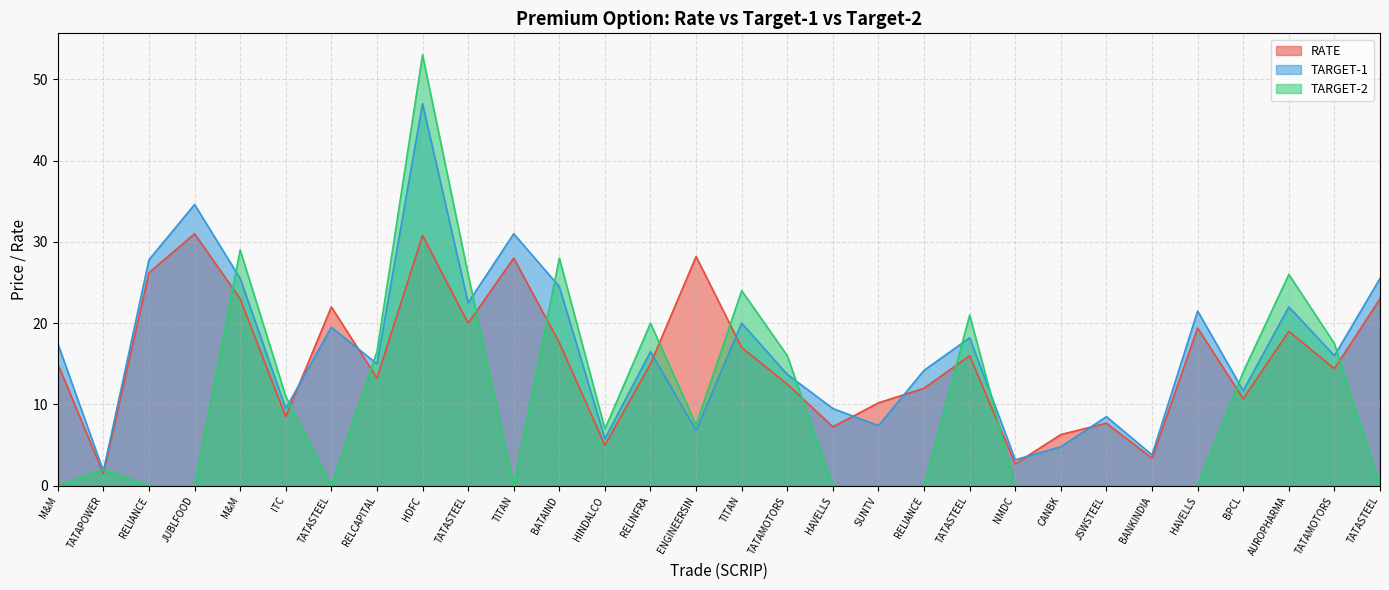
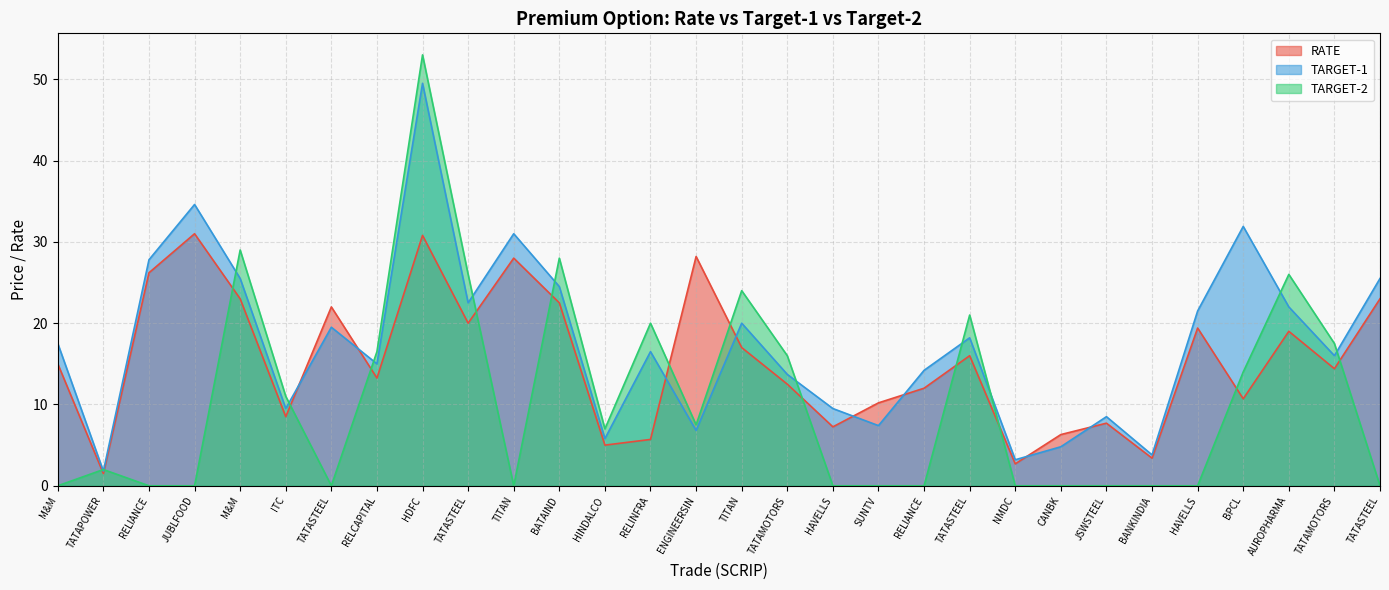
  {
    "RATE": {
      "JUBLFOOD": 31,
      "ITC": 9,
      "RELCAPITAL": 13,
      "HDFC": 31,
-     "BATAIND": 18,
+     "BATAIND": 23,
      "HINDALCO": 5,
-     "RELINFRA": 15,
+     "RELINFRA": 6,
      "ENGINEERSIN": 28,
      "SUNTV": 10,
      "NMDC": 3,
      "CANBK": 6,
      "JSWSTEEL": 8,
      "BANKINDIA": 3,
      "BPCL": 11,
      "AUROPHARMA": 19
    },
    "TARGET-1": {
      "JUBLFOOD": 35,
      "ITC": 10,
      "RELCAPITAL": 15,
-     "HDFC": 47,
+     "HDFC": 50,
      "BATAIND": 25,
      "HINDALCO": 6,
      "RELINFRA": 17,
      "ENGINEERSIN": 7,
      "SUNTV": 7,
      "NMDC": 3,
      "CANBK": 5,
      "JSWSTEEL": 9,
      "BANKINDIA": 4,
-     "BPCL": 12,
+     "BPCL": 32,
      "AUROPHARMA": 22
    },
    "TARGET-2": {
      "JUBLFOOD": 0,
      "ITC": 11,
      "RELCAPITAL": 17,
      "HDFC": 53,
      "BATAIND": 28,
      "HINDALCO": 7,
      "RELINFRA": 20,
      "ENGINEERSIN": 8,
      "SUNTV": 0,
      "NMDC": 0,
      "CANBK": 0,
      "JSWSTEEL": 0,
      "BANKINDIA": 0,
      "BPCL": 14,
      "AUROPHARMA": 26
    }
  }
